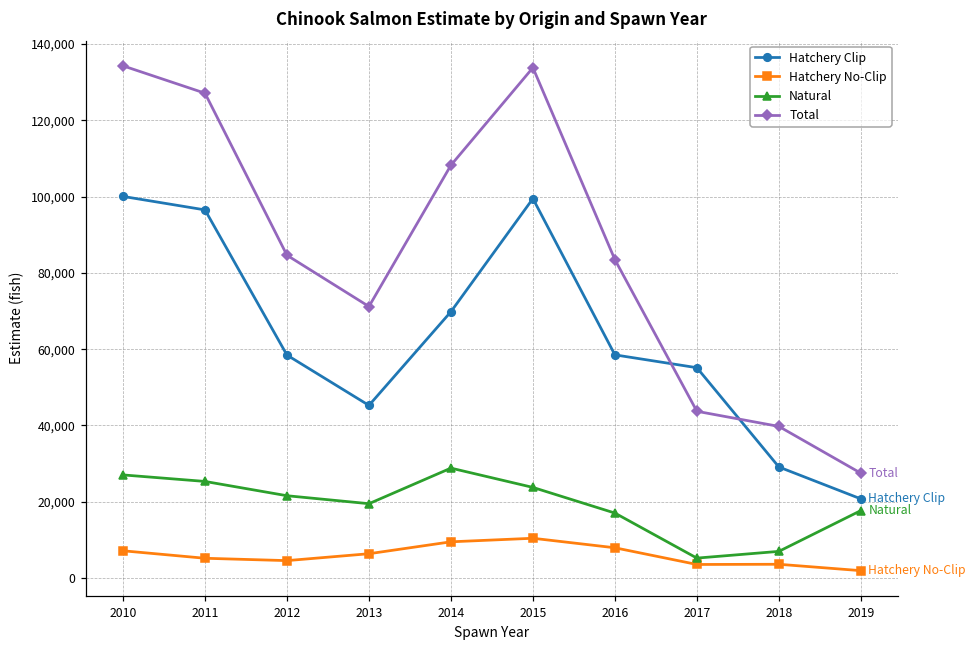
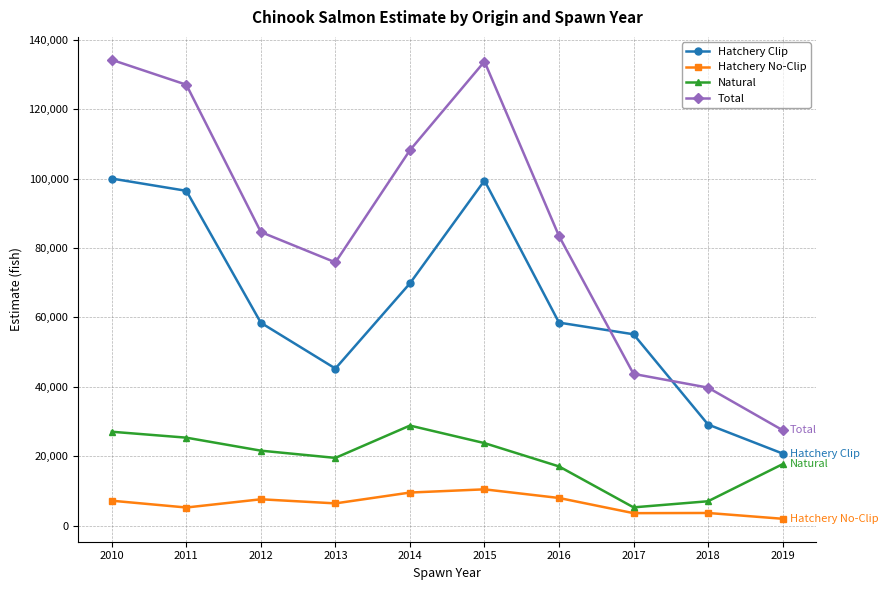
  {
    "Hatchery Clip": {
      "2010": "100,000",
      "2011": "97,000",
      "2012": "58,000",
      "2013": "45,000",
      "2014": "70,000",
      "2015": "99,000",
      "2016": "59,000",
      "2017": "55,000",
      "2018": "29,000",
      "2019": "21,000"
    },
    "Hatchery No-Clip": {
      "2010": "7,000",
      "2011": "5,000",
-     "2012": "5,000",
+     "2012": "8,000",
      "2013": "6,000",
      "2014": "10,000",
      "2015": "10,000",
      "2016": "8,000",
      "2017": "4,000",
      "2018": "4,000",
      "2019": "2,000"
    },
    "Natural": {
      "2010": "27,000",
      "2011": "25,000",
      "2012": "22,000",
      "2013": "19,000",
      "2014": "29,000",
      "2015": "24,000",
      "2016": "17,000",
      "2017": "5,000",
      "2018": "7,000",
      "2019": "18,000"
    },
    "Total": {
      "2010": "134,000",
      "2011": "127,000",
      "2012": "85,000",
-     "2013": "71,000",
+     "2013": "76,000",
      "2014": "108,000",
      "2015": "134,000",
      "2016": "83,000",
      "2017": "44,000",
      "2018": "40,000",
      "2019": "27,000"
    }
  }
